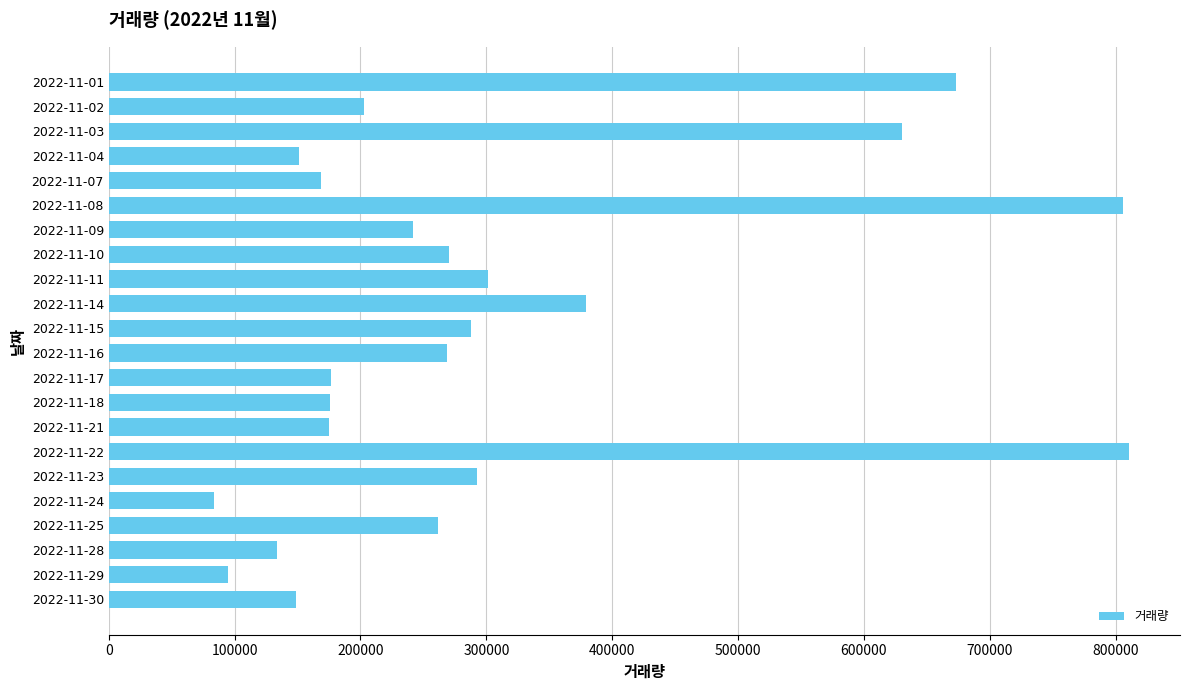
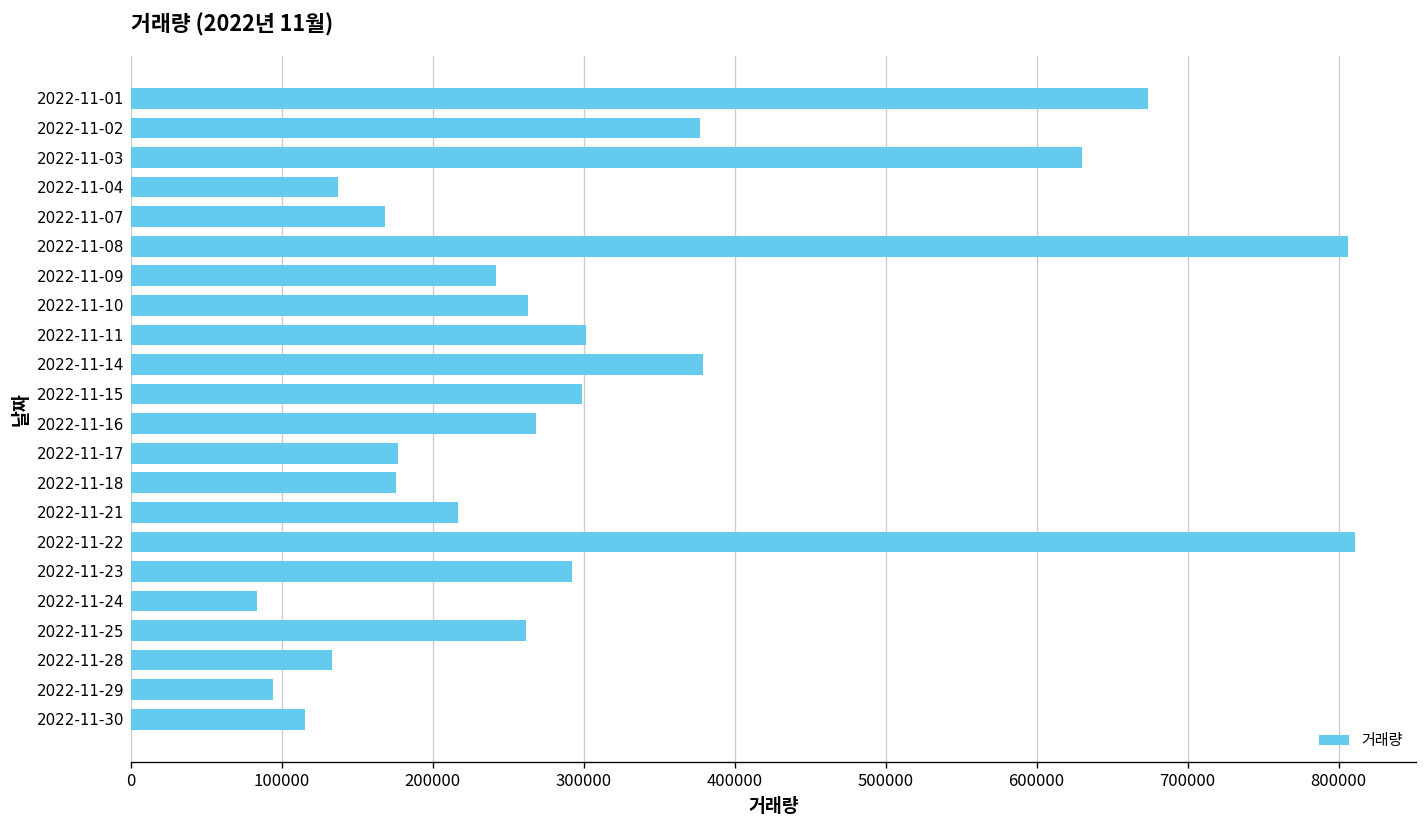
  {
    "2022-11-01": 674000,
-   "2022-11-02": 203000,
+   "2022-11-02": 377000,
    "2022-11-03": 630000,
-   "2022-11-04": 151000,
+   "2022-11-04": 137000,
    "2022-11-07": 169000,
    "2022-11-08": 806000,
    "2022-11-09": 242000,
-   "2022-11-10": 270000,
+   "2022-11-10": 263000,
    "2022-11-11": 301000,
    "2022-11-14": 379000,
-   "2022-11-15": 288000,
+   "2022-11-15": 299000,
    "2022-11-16": 269000,
    "2022-11-17": 177000,
    "2022-11-18": 176000,
-   "2022-11-21": 175000,
+   "2022-11-21": 217000,
    "2022-11-22": 811000,
    "2022-11-23": 292000,
    "2022-11-24": 84000,
    "2022-11-25": 262000,
    "2022-11-28": 133000,
    "2022-11-29": 94000,
-   "2022-11-30": 148000
+   "2022-11-30": 115000
  }
